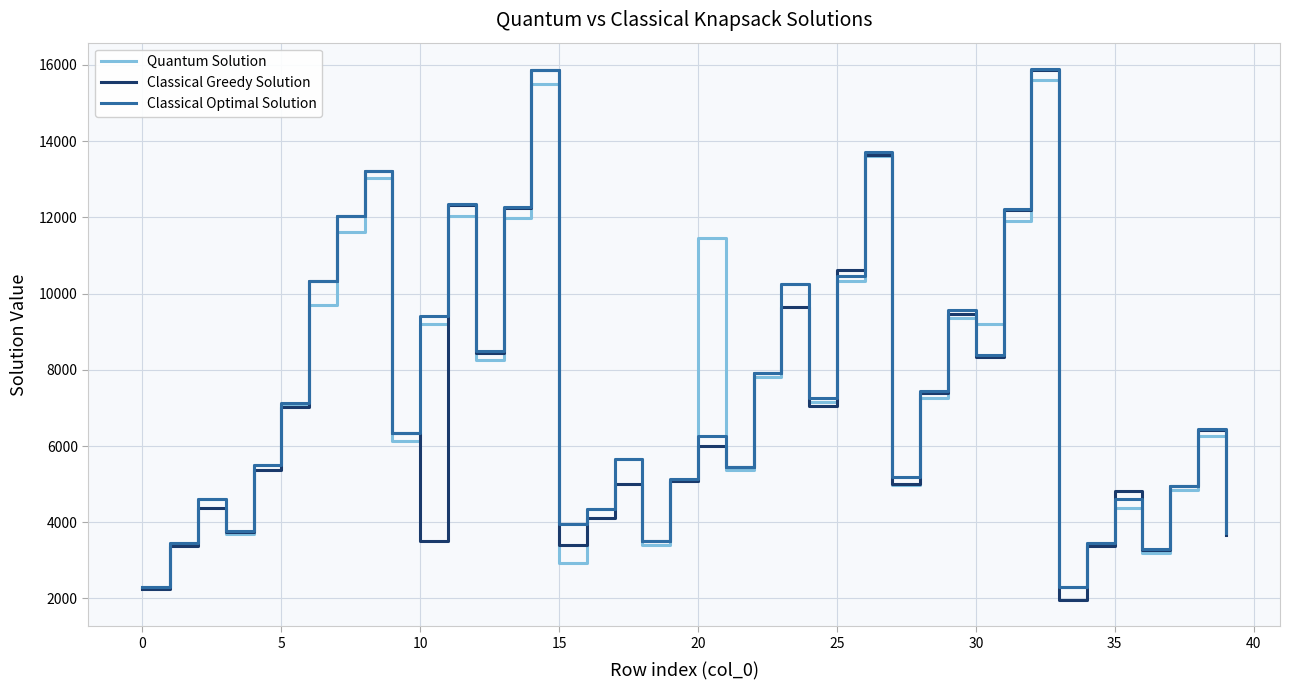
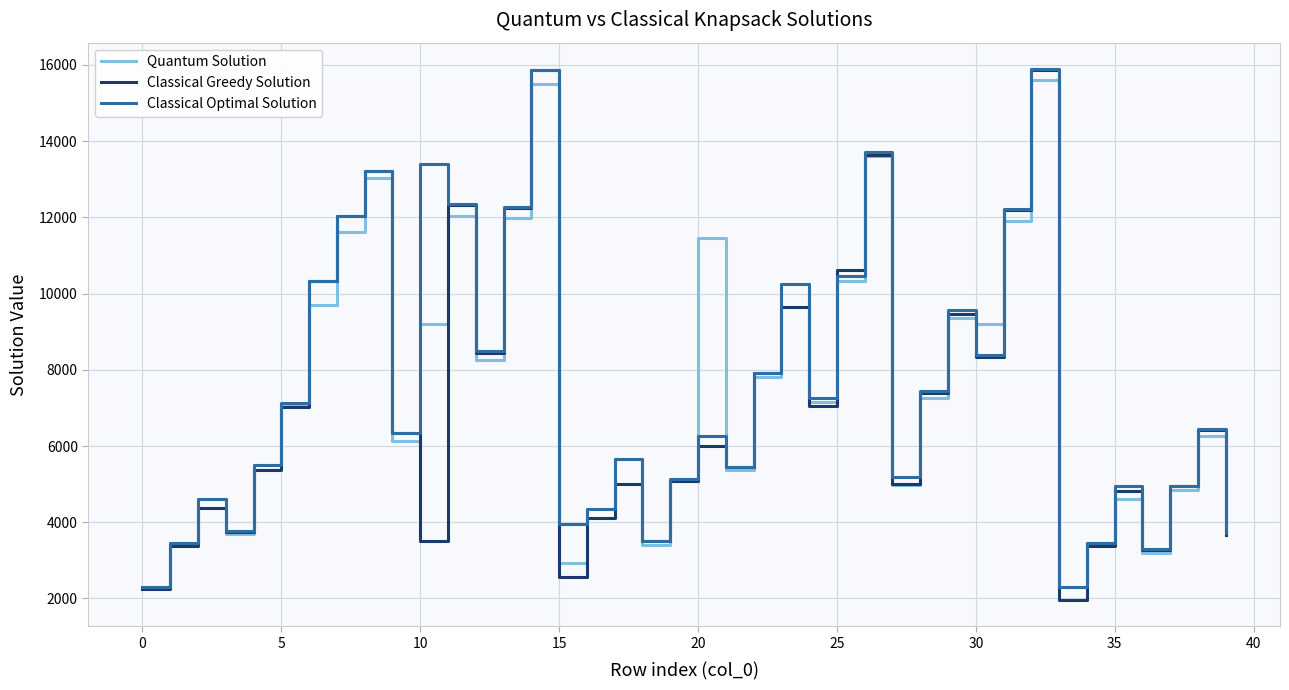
  {
    "Quantum Solution": {
      "10": 9200,
      "15": 2900,
      "20": 11500,
      "25": 10300,
      "30": 9200,
-     "35": 4400
+     "35": 4600
    },
    "Classical Greedy Solution": {
      "5": 7000,
      "10": 3500,
-     "15": 3400,
+     "15": 2600,
      "20": 6000,
      "25": 10600,
      "35": 4800
    },
    "Classical Optimal Solution": {
-     "10": 9400,
+     "10": 13400,
      "15": 4000,
      "20": 6300,
      "25": 10400,
-     "35": 4600
+     "35": 4900
    }
  }
